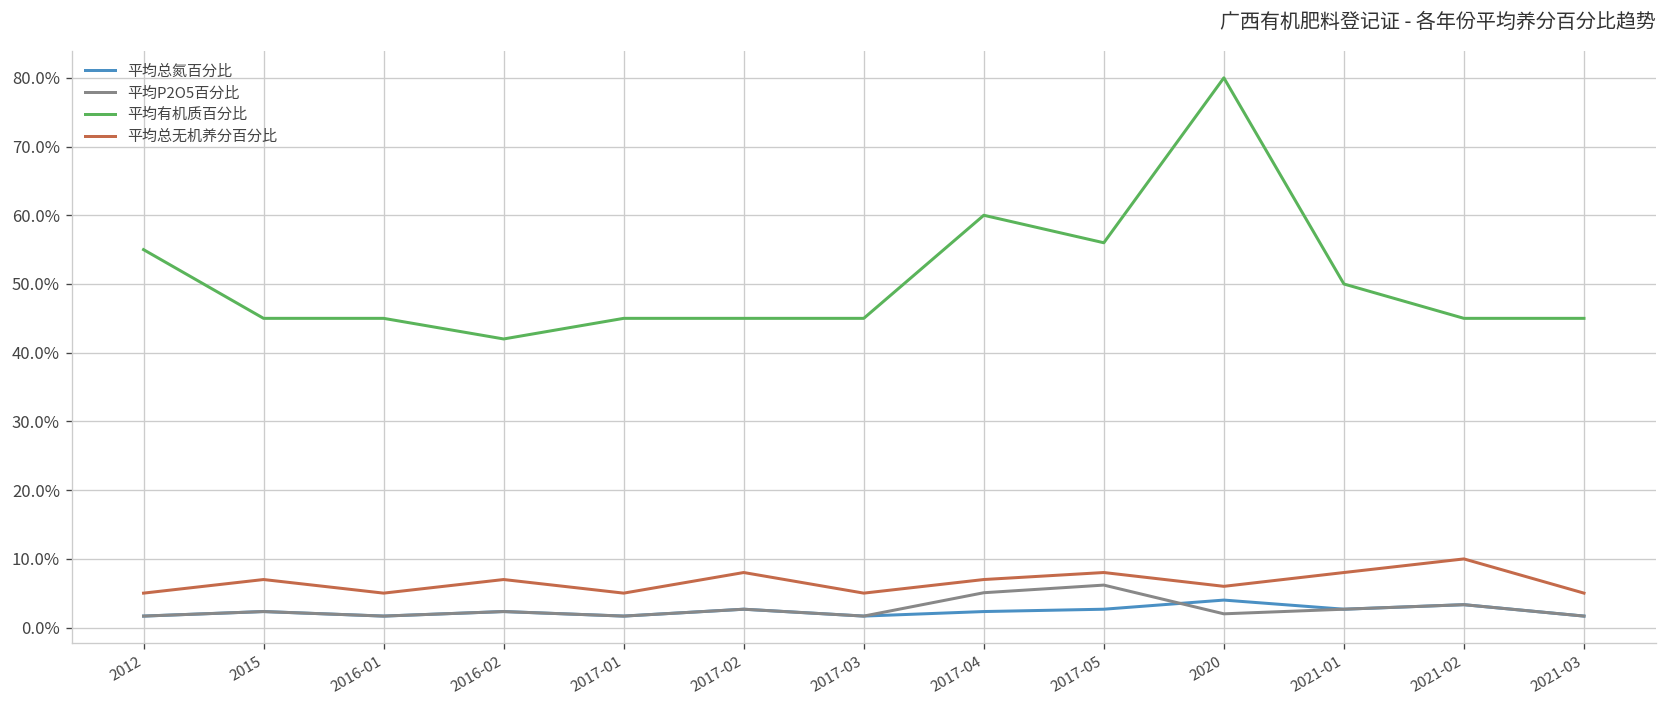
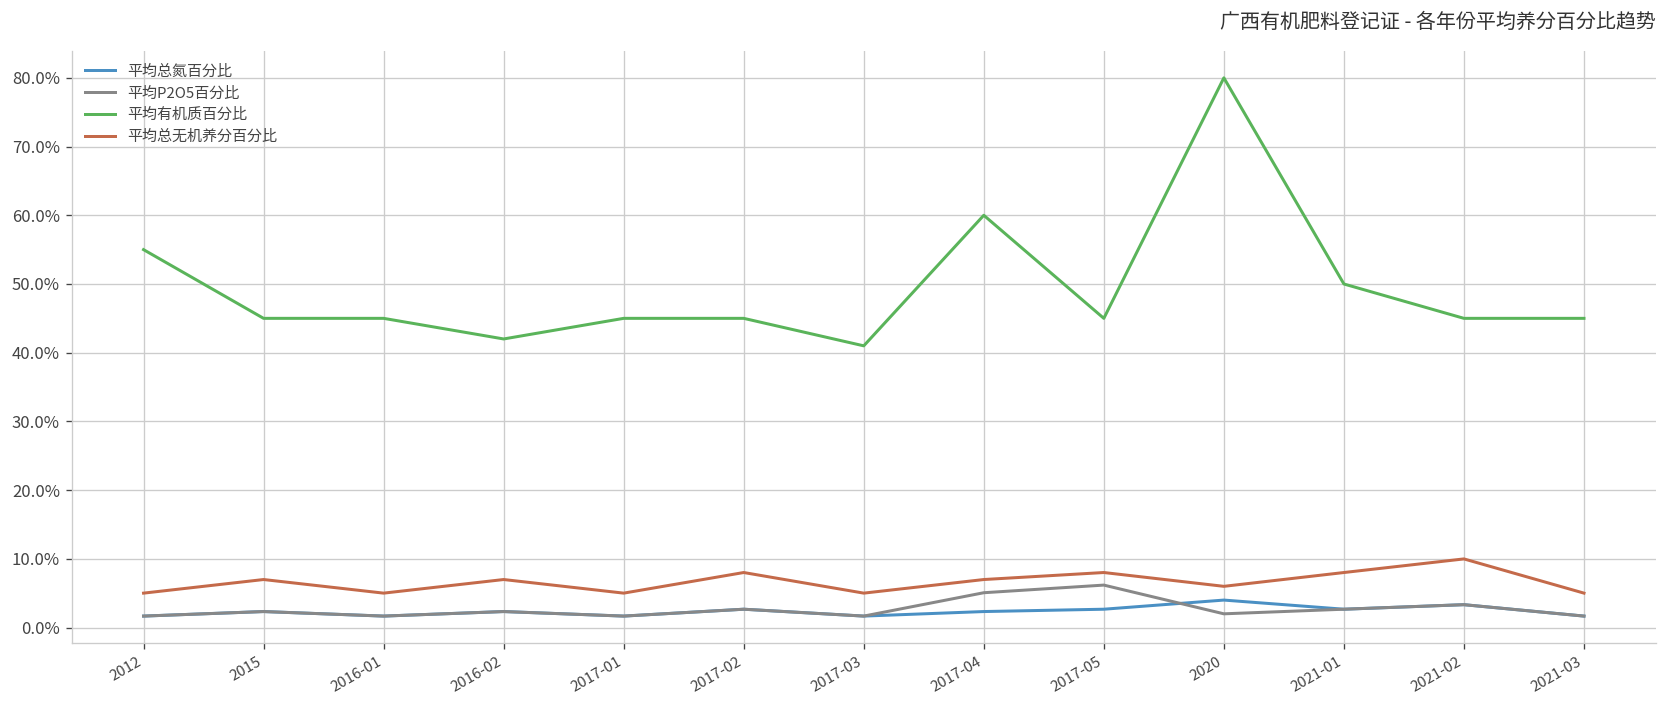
  {
    "平均总氮百分比": {
      "2017-04": "2%",
      "2017-05": "3%",
      "2020": "4%"
    },
    "平均P2O5百分比": {
      "2017-04": "5%",
      "2017-05": "6%",
      "2020": "2%"
    },
    "平均有机质百分比": {
      "2012": "55%",
      "2015": "45%",
      "2016-01": "45%",
      "2016-02": "42%",
      "2017-01": "45%",
      "2017-02": "45%",
-     "2017-03": "45%",
+     "2017-03": "41%",
      "2017-04": "60%",
-     "2017-05": "56%",
+     "2017-05": "45%",
      "2020": "80%",
      "2021-01": "50%",
      "2021-02": "45%",
      "2021-03": "45%"
    },
    "平均总无机养分百分比": {
      "2012": "5%",
      "2015": "7%",
      "2016-01": "5%",
      "2016-02": "7%",
      "2017-01": "5%",
      "2017-02": "8%",
      "2017-03": "5%",
      "2017-04": "7%",
      "2017-05": "8%",
      "2020": "6%",
      "2021-01": "8%",
      "2021-02": "10%",
      "2021-03": "5%"
    }
  }
